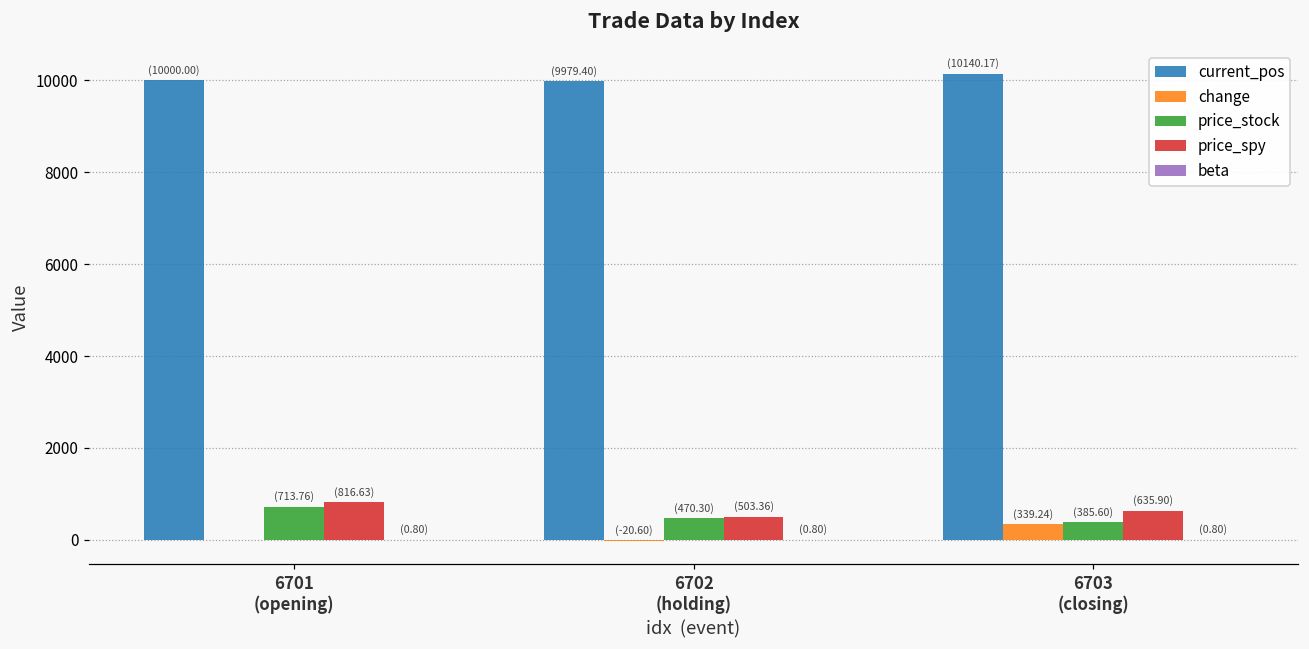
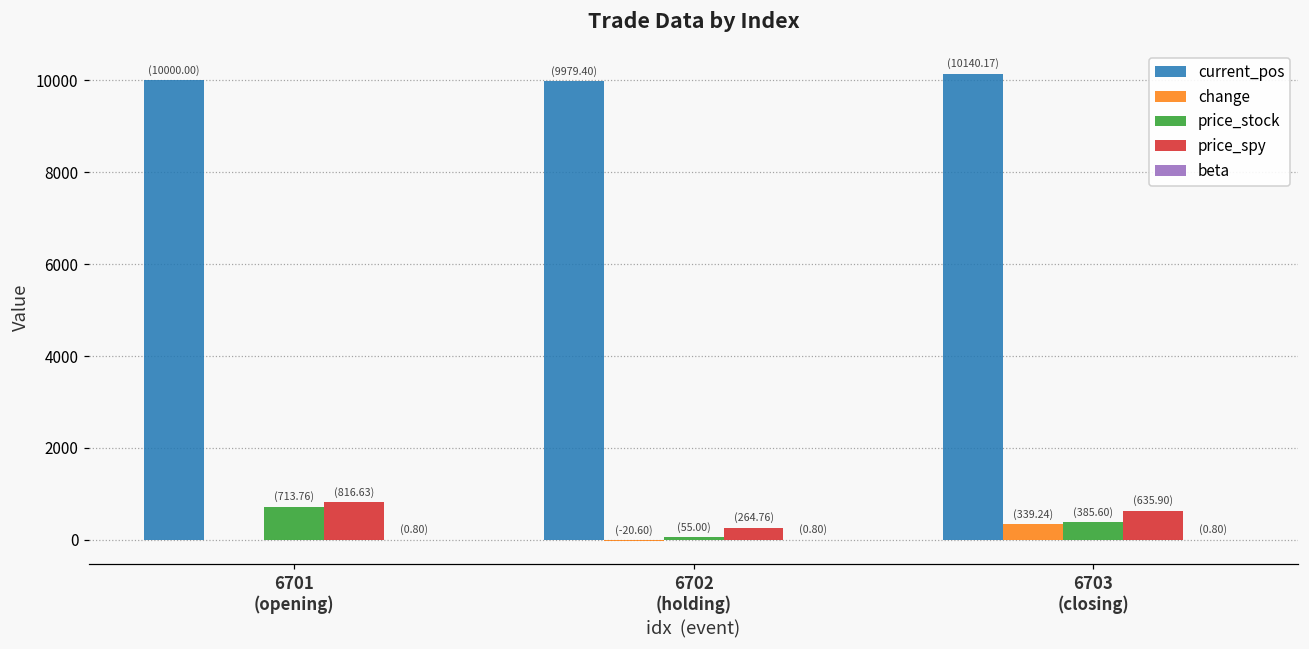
  {
    "current_pos": {
      "6701 (opening)": "(10000.00)",
      "6702 (holding)": "(9979.40)",
      "6703 (closing)": "(10140.17)"
    },
    "change": {
      "6702 (holding)": "(-20.60)",
      "6703 (closing)": "(339.24)"
    },
    "price_stock": {
      "6701 (opening)": "(713.76)",
-     "6702 (holding)": "(470.30)",
+     "6702 (holding)": "(55.00)",
      "6703 (closing)": "(385.60)"
    },
    "price_spy": {
      "6701 (opening)": "(816.63)",
-     "6702 (holding)": "(503.36)",
+     "6702 (holding)": "(264.76)",
      "6703 (closing)": "(635.90)"
    },
    "beta": {
      "6701 (opening)": "(0.80)",
      "6702 (holding)": "(0.80)",
      "6703 (closing)": "(0.80)"
    }
  }
